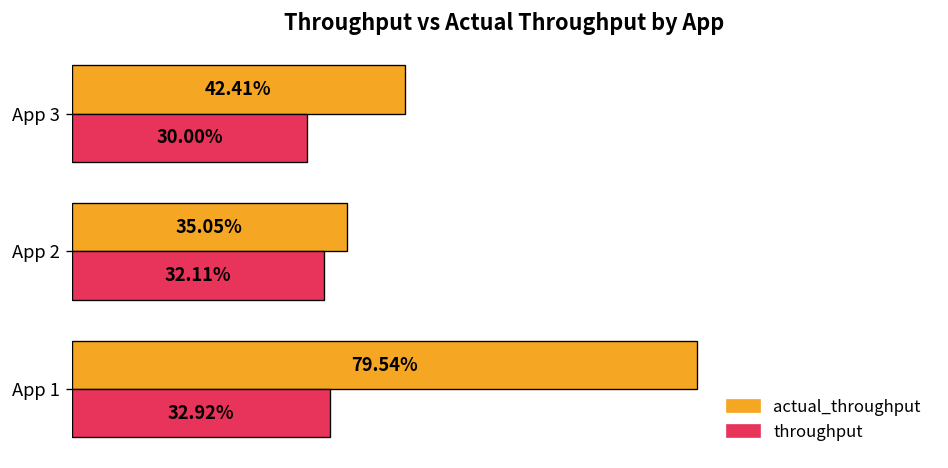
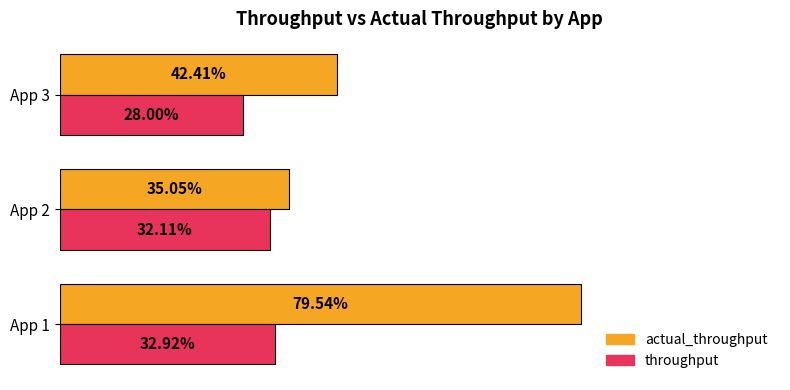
  {
    "actual_throughput": {
      "App 3": "42.41%",
      "App 2": "35.05%",
      "App 1": "79.54%"
    },
    "throughput": {
-     "App 3": "30.00%",
+     "App 3": "28.00%",
      "App 2": "32.11%",
      "App 1": "32.92%"
    }
  }
